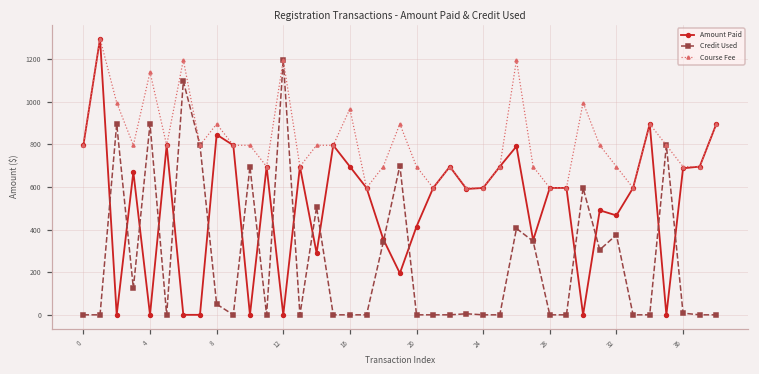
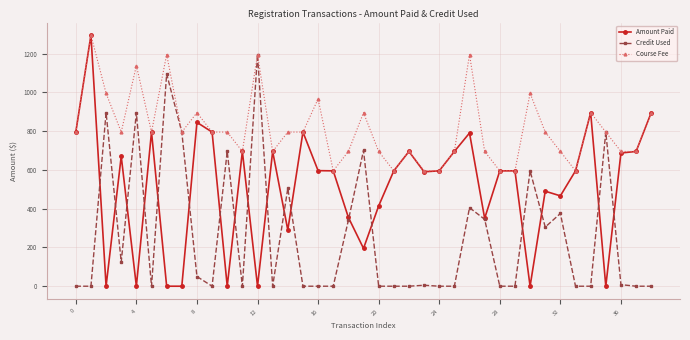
  {
    "Amount Paid": {
      "4": 0,
      "8": 850,
      "12": 0,
-     "16": 700,
+     "16": 600,
      "20": 410,
      "32": 470
    },
    "Credit Used": {
      "0": 0,
      "4": 900,
      "8": 50,
      "16": 0,
      "20": 0,
      "24": 0,
      "28": 0,
      "32": 380,
      "36": 10
    },
    "Course Fee": {
      "4": 1140,
      "8": 900,
      "16": 970,
      "20": 700,
      "32": 700
    }
  }
